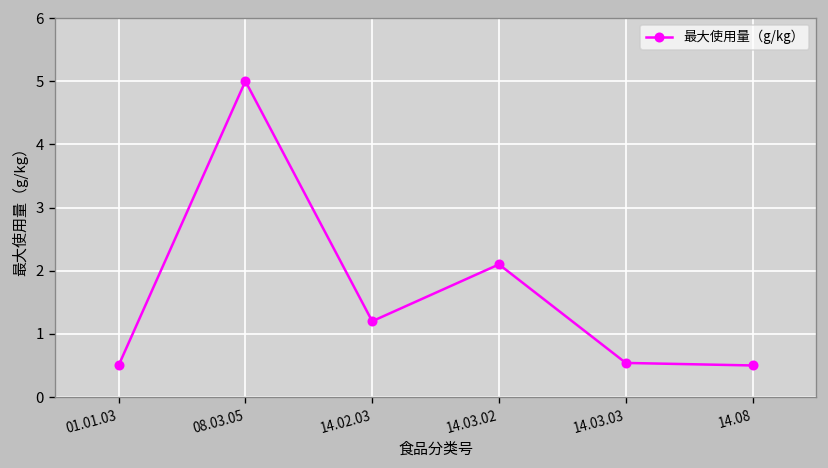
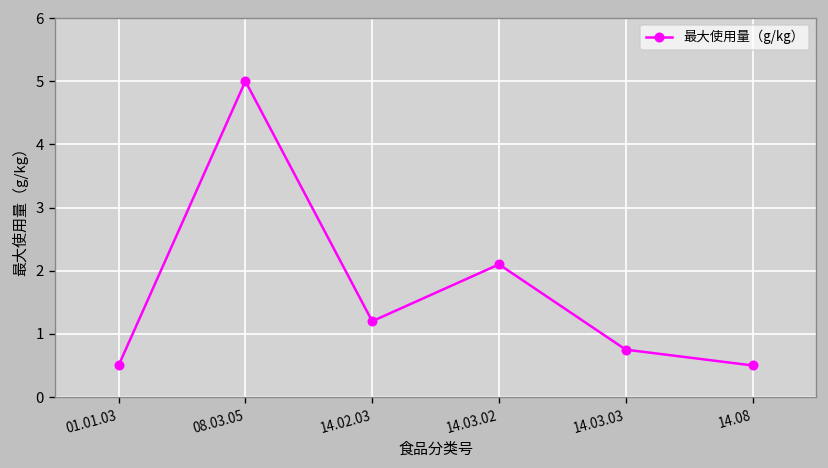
  {
    "01.01.03": 0.5,
    "08.03.05": 5.0,
    "14.02.03": 1.2,
    "14.03.02": 2.1,
-   "14.03.03": 0.5,
+   "14.03.03": 0.8,
    "14.08": 0.5
  }
